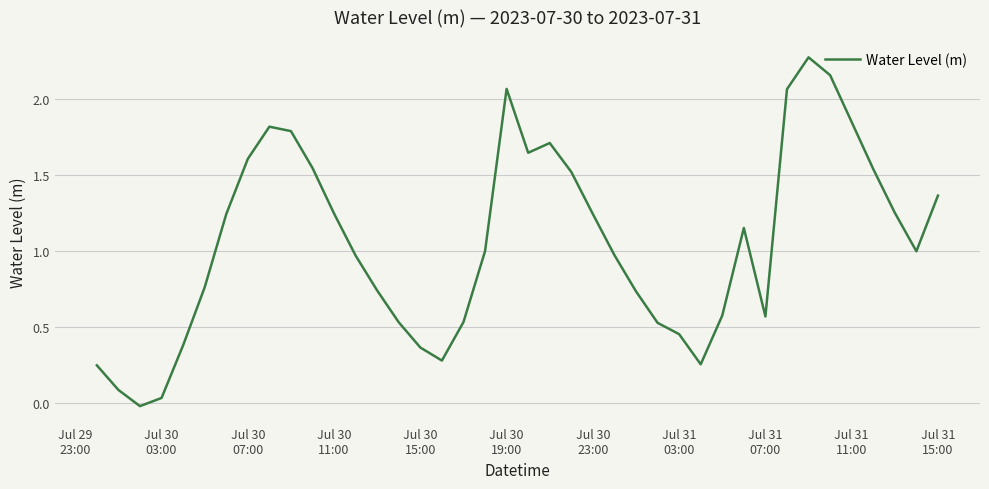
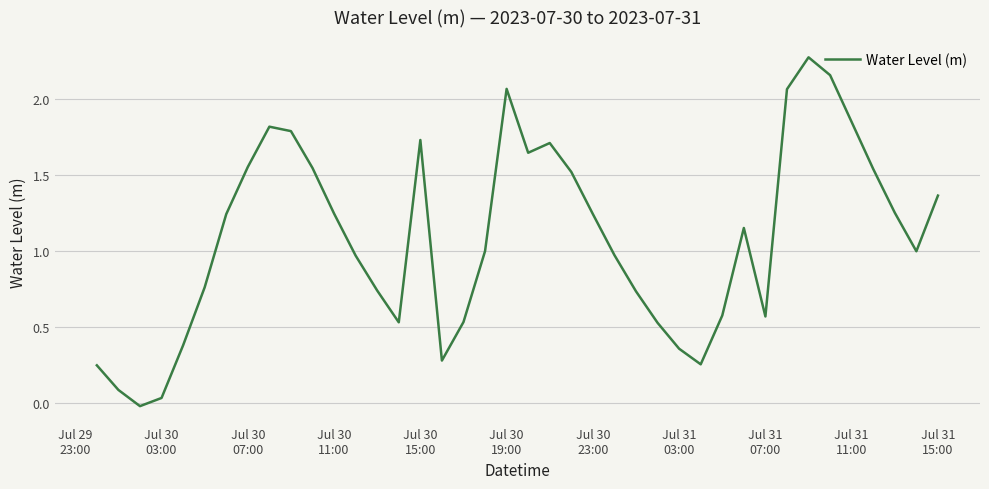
  {
    "Jul 30 03:00": 0.03,
-   "Jul 30 07:00": 1.61,
+   "Jul 30 07:00": 1.55,
    "Jul 30 11:00": 1.25,
-   "Jul 30 15:00": 0.36,
+   "Jul 30 15:00": 1.73,
    "Jul 30 19:00": 2.07,
    "Jul 30 23:00": 1.24,
-   "Jul 31 03:00": 0.45,
+   "Jul 31 03:00": 0.36,
    "Jul 31 07:00": 0.57,
    "Jul 31 11:00": 1.85,
    "Jul 31 15:00": 1.37
  }
